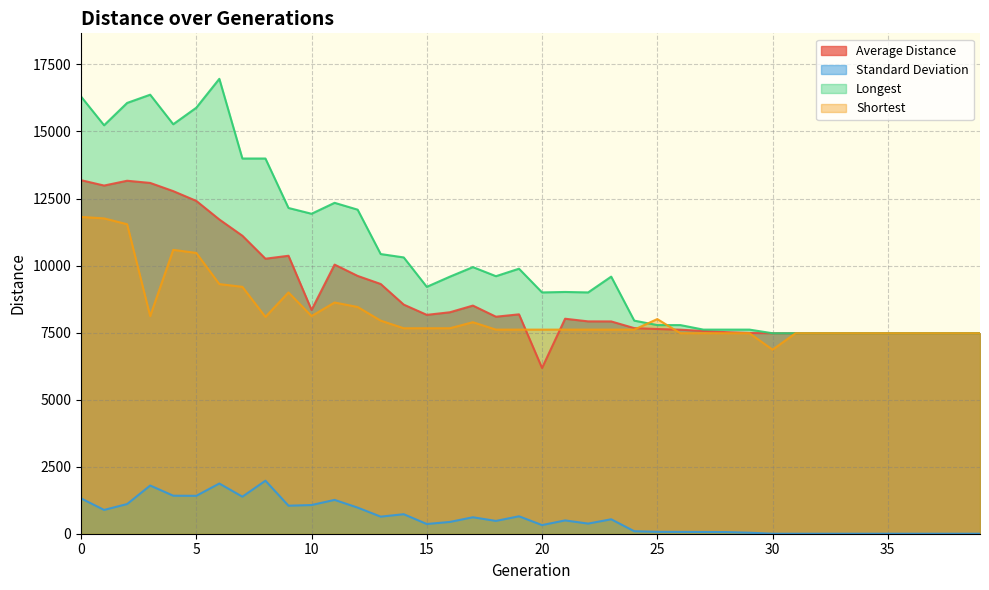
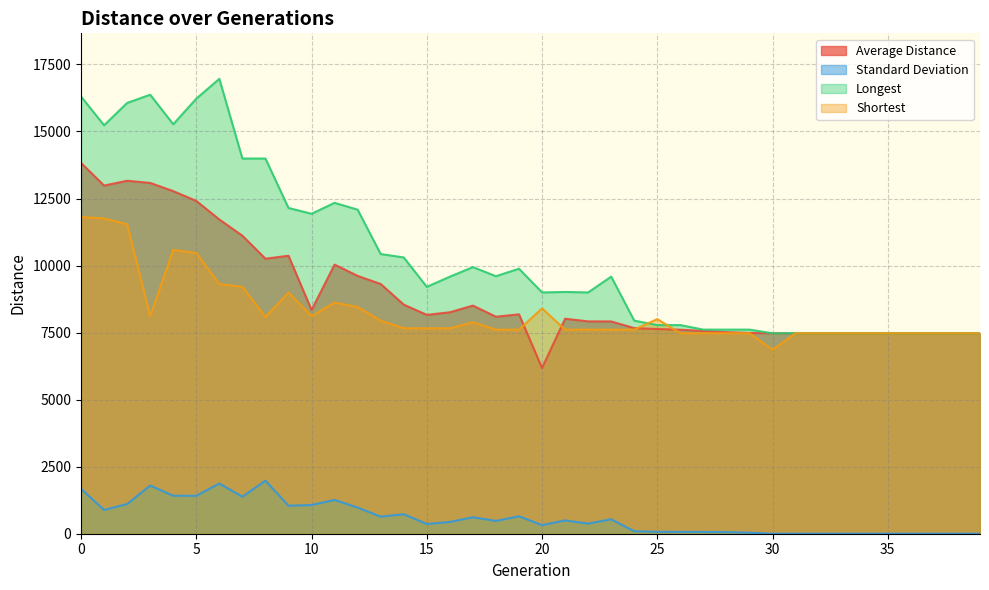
  {
    "Average Distance": {
-     "0": 13200,
+     "0": 13800,
      "5": 12400,
      "10": 8300,
      "15": 8200,
      "20": 6200,
      "25": 7600
    },
    "Standard Deviation": {
-     "0": 1300,
+     "0": 1700,
      "5": 1400,
      "10": 1100,
      "15": 400,
      "20": 300,
      "25": 100,
      "30": 0,
      "35": 0
    },
    "Longest": {
      "0": 16300,
-     "5": 15900,
+     "5": 16200,
      "10": 11900,
      "15": 9200,
      "20": 9000,
      "25": 7800
    },
    "Shortest": {
      "0": 11800,
      "5": 10500,
      "10": 8100,
      "15": 7700,
-     "20": 7600,
+     "20": 8400,
      "25": 8000,
      "30": 6900
    }
  }
